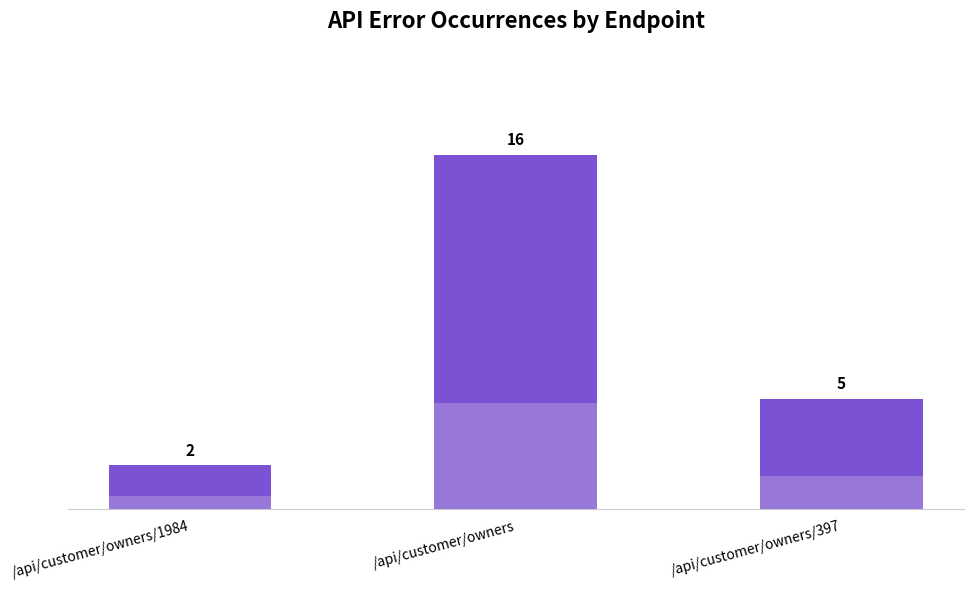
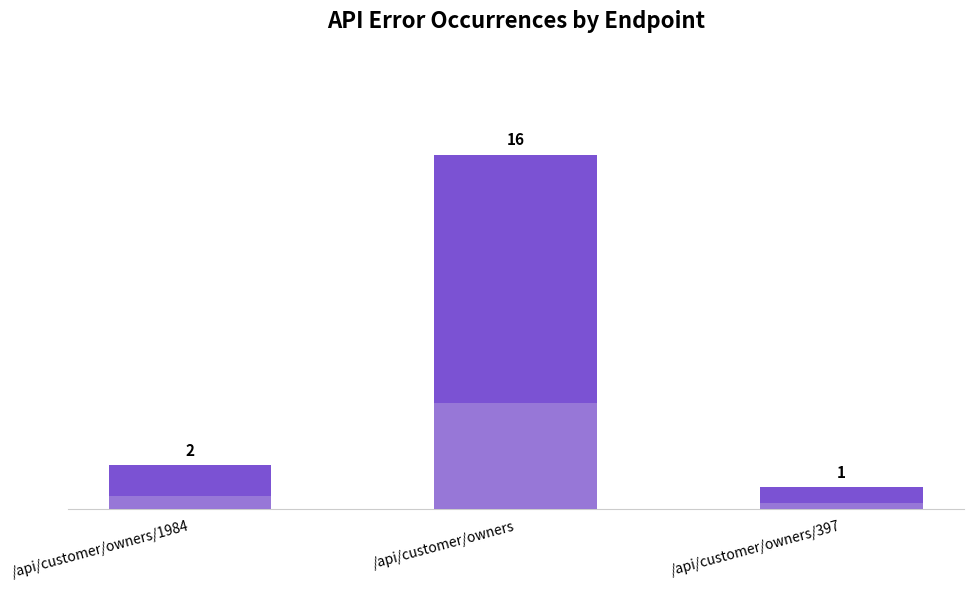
  {
    "/api/customer/owners/1984": 2,
    "/api/customer/owners": 16,
-   "/api/customer/owners/397": 5
+   "/api/customer/owners/397": 1
  }
